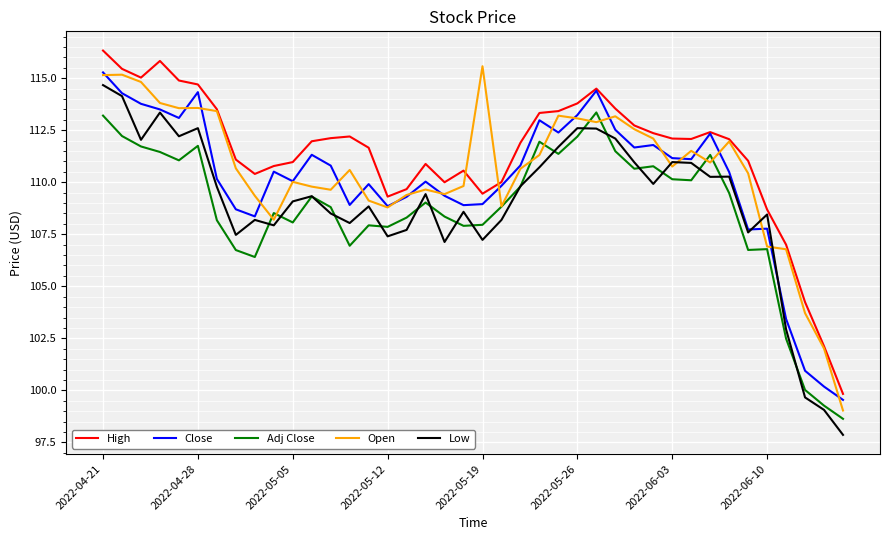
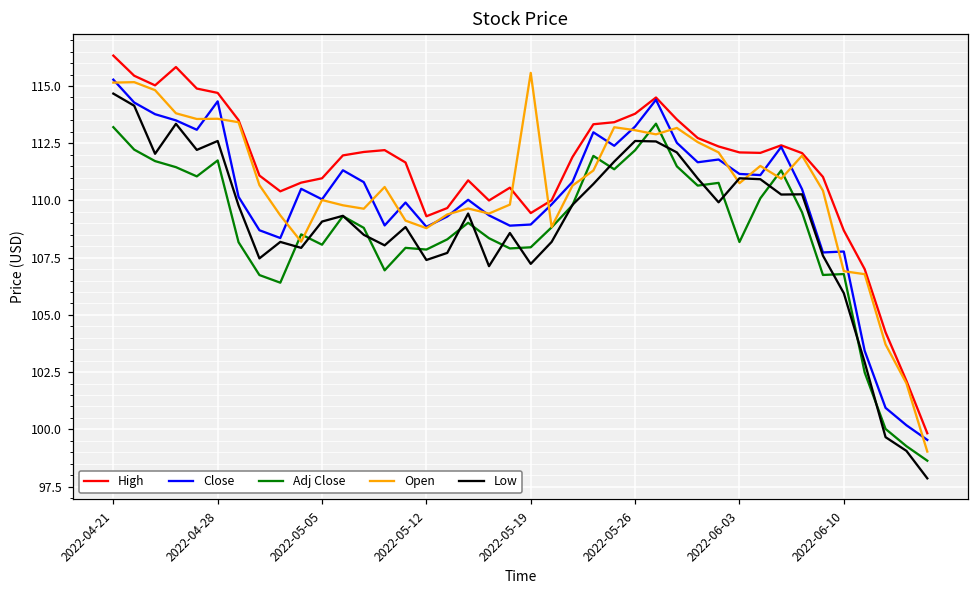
  {
    "High": {
      "2022-04-21": 116.3,
      "2022-04-28": 114.7,
      "2022-05-05": 111.0,
      "2022-05-12": 109.3,
      "2022-05-19": 109.4,
      "2022-05-26": 113.8,
      "2022-06-03": 112.1,
      "2022-06-10": 108.7
    },
    "Close": {
      "2022-04-21": 115.3,
      "2022-04-28": 114.3,
      "2022-05-19": 108.9,
      "2022-05-26": 113.2,
      "2022-06-03": 111.2,
      "2022-06-10": 107.8
    },
    "Adj Close": {
      "2022-04-21": 113.2,
      "2022-04-28": 111.8,
      "2022-05-05": 108.1,
      "2022-05-12": 107.9,
      "2022-05-19": 108.0,
      "2022-05-26": 112.2,
-     "2022-06-03": 110.1
+     "2022-06-03": 108.2
    },
    "Open": {
      "2022-04-21": 115.2,
      "2022-04-28": 113.6,
      "2022-05-19": 115.6,
      "2022-05-26": 113.1,
      "2022-06-03": 110.8
    },
    "Low": {
      "2022-04-21": 114.7,
      "2022-04-28": 112.6,
      "2022-05-05": 109.1,
      "2022-05-12": 107.4,
      "2022-05-19": 107.2,
      "2022-05-26": 112.6,
      "2022-06-03": 111.0,
-     "2022-06-10": 108.5
+     "2022-06-10": 105.9
    }
  }
